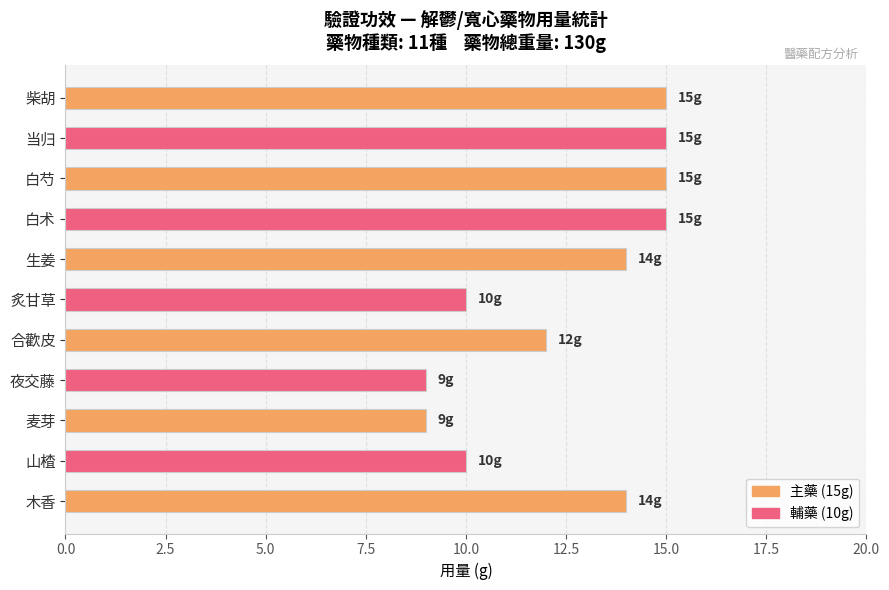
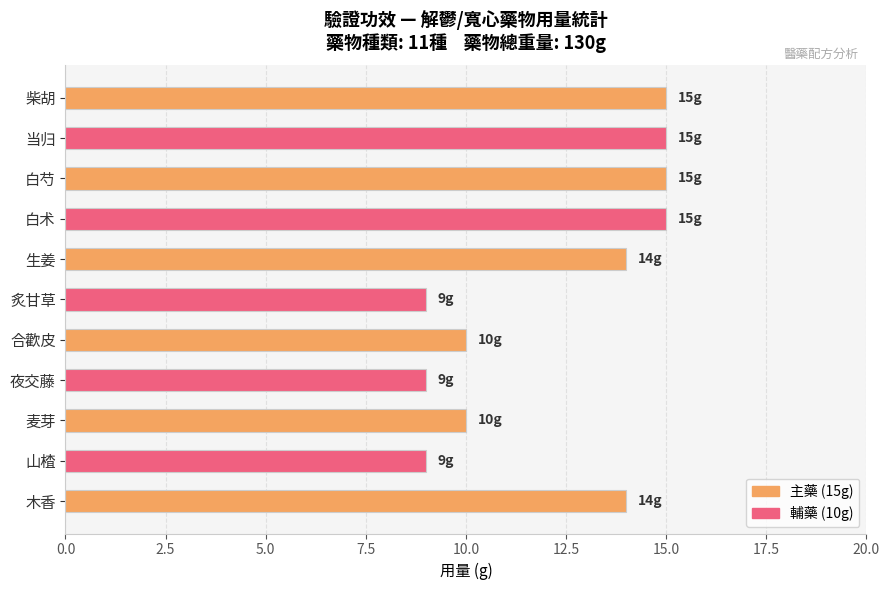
  {
    "柴胡": "15g",
    "当归": "15g",
    "白芍": "15g",
    "白术": "15g",
    "生姜": "14g",
-   "炙甘草": "10g",
-   "合歡皮": "12g",
+   "炙甘草": "9g",
+   "合歡皮": "10g",
    "夜交藤": "9g",
-   "麦芽": "9g",
-   "山楂": "10g",
+   "麦芽": "10g",
+   "山楂": "9g",
    "木香": "14g"
  }
